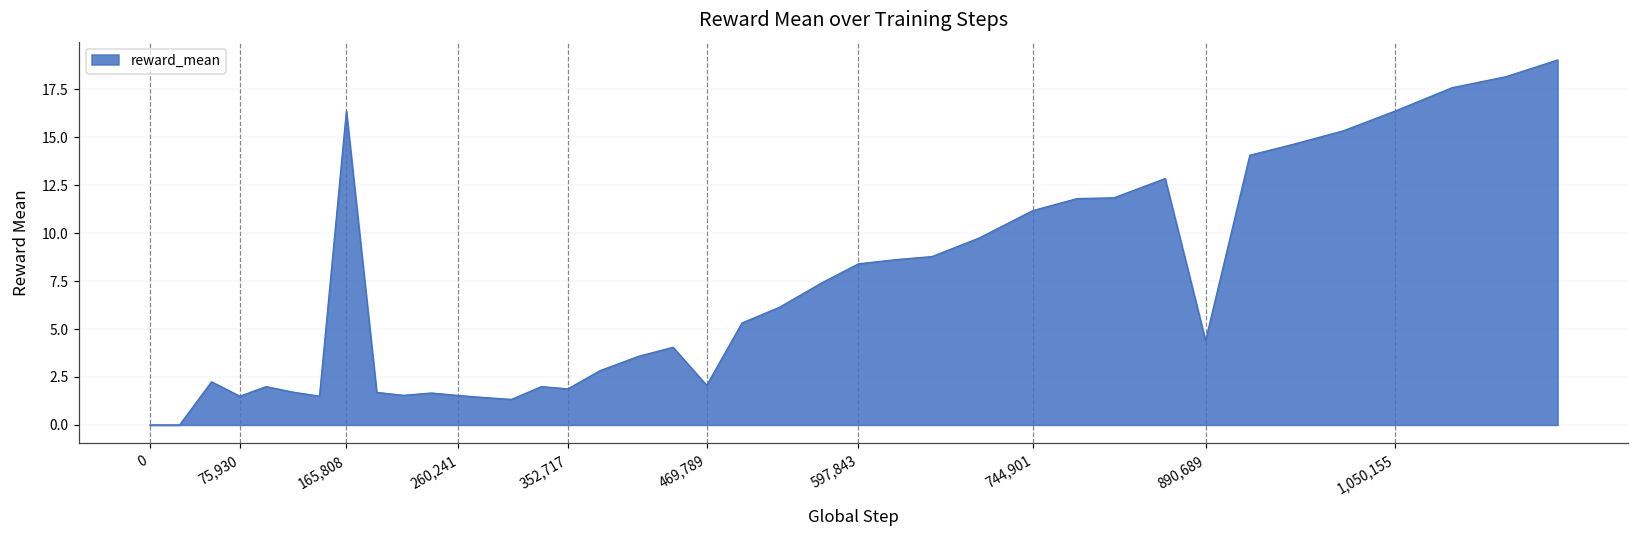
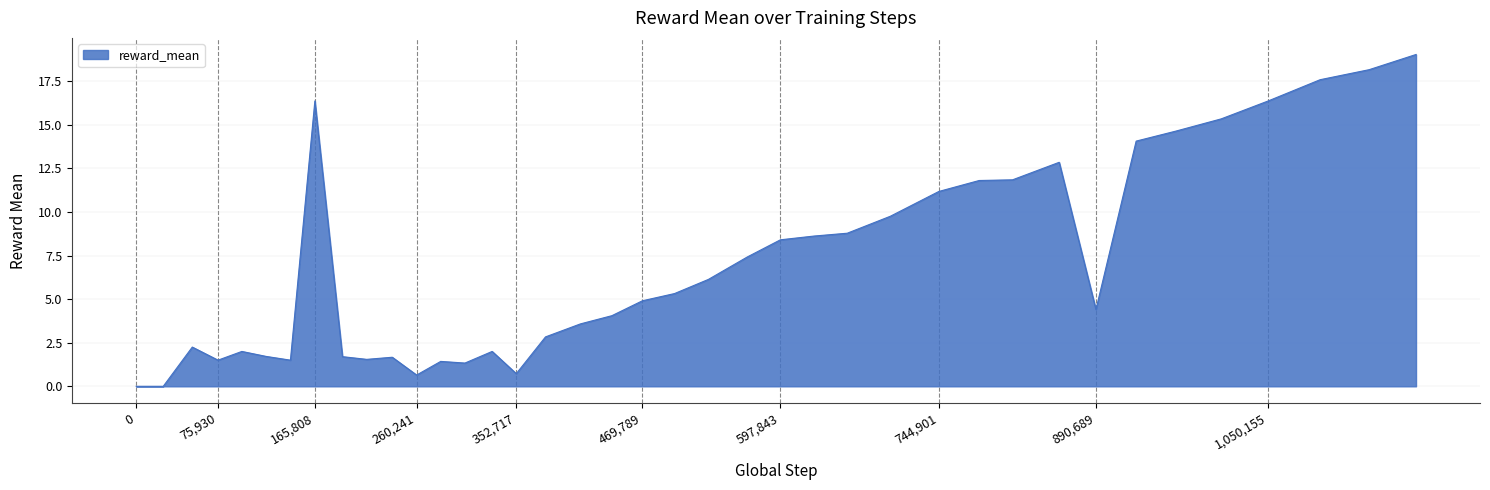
  {
    "0": 0.0,
    "75,930": 1.5,
    "165,808": 16.4,
-   "260,241": 1.5,
-   "352,717": 1.9,
-   "469,789": 2.1,
+   "260,241": 0.6,
+   "352,717": 0.7,
+   "469,789": 4.9,
    "597,843": 8.4,
    "744,901": 11.2,
    "890,689": 4.4,
    "1,050,155": 16.4
  }
